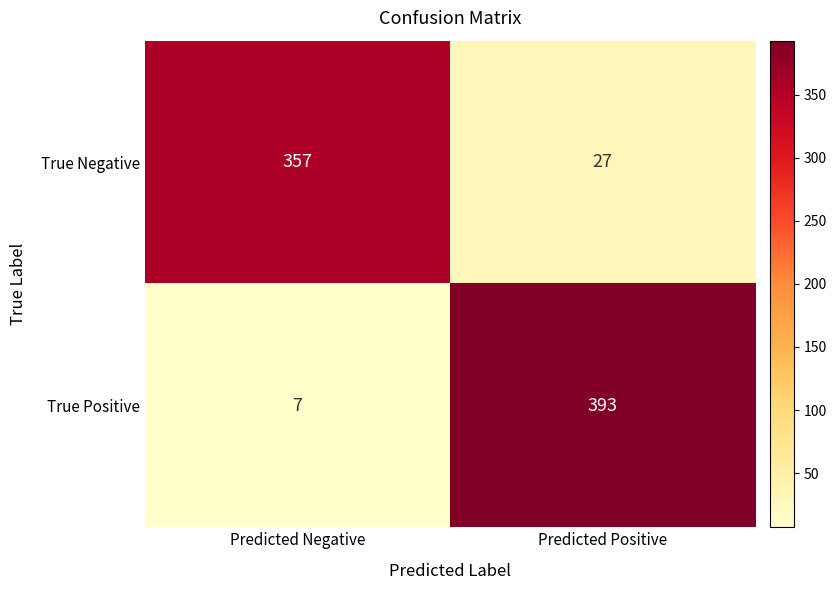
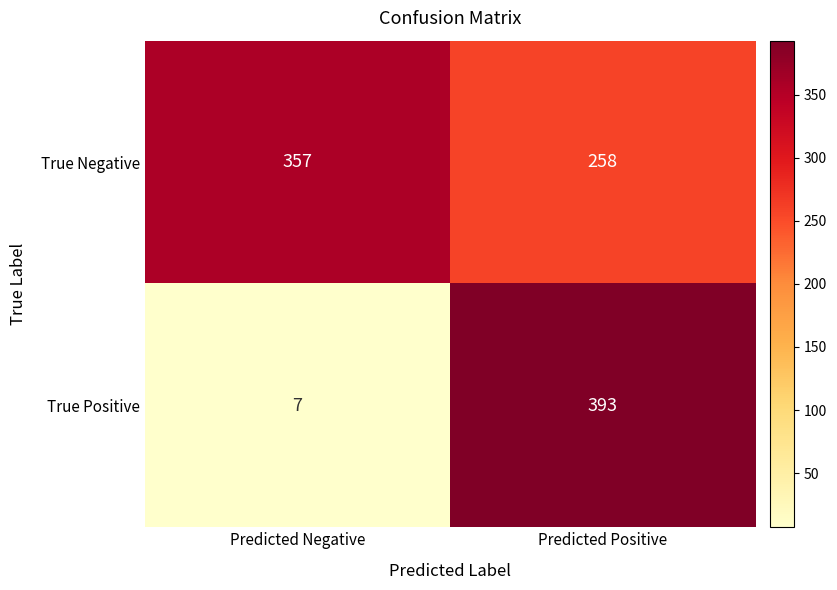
  {
    "True Negative": {
      "Predicted Negative": 357,
-     "Predicted Positive": 27
+     "Predicted Positive": 258
    },
    "True Positive": {
      "Predicted Negative": 7,
      "Predicted Positive": 393
    }
  }
